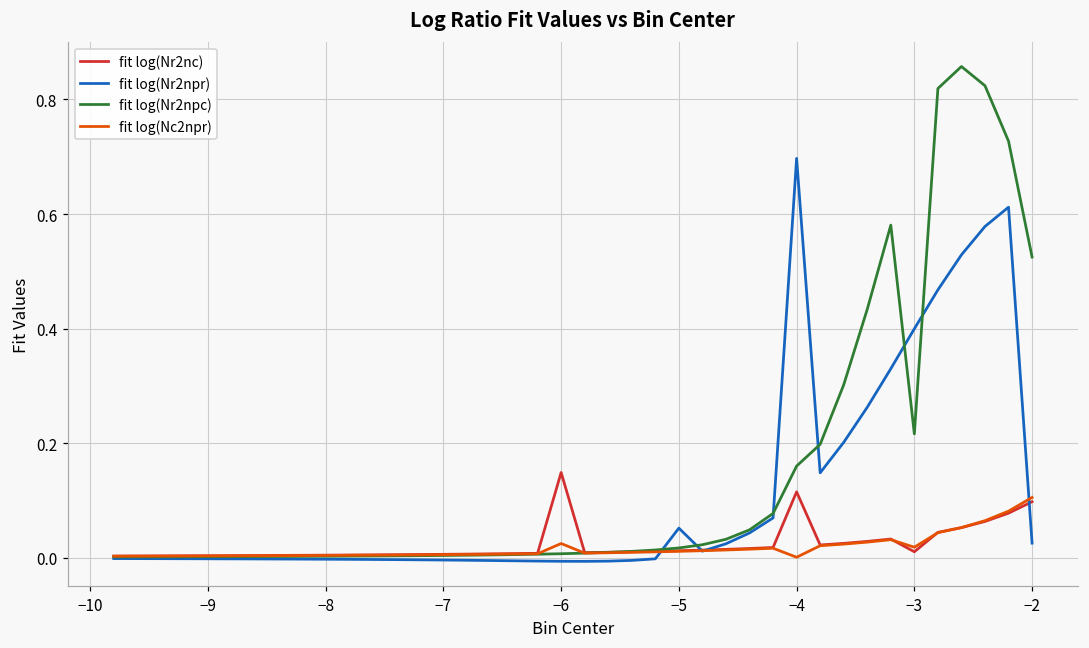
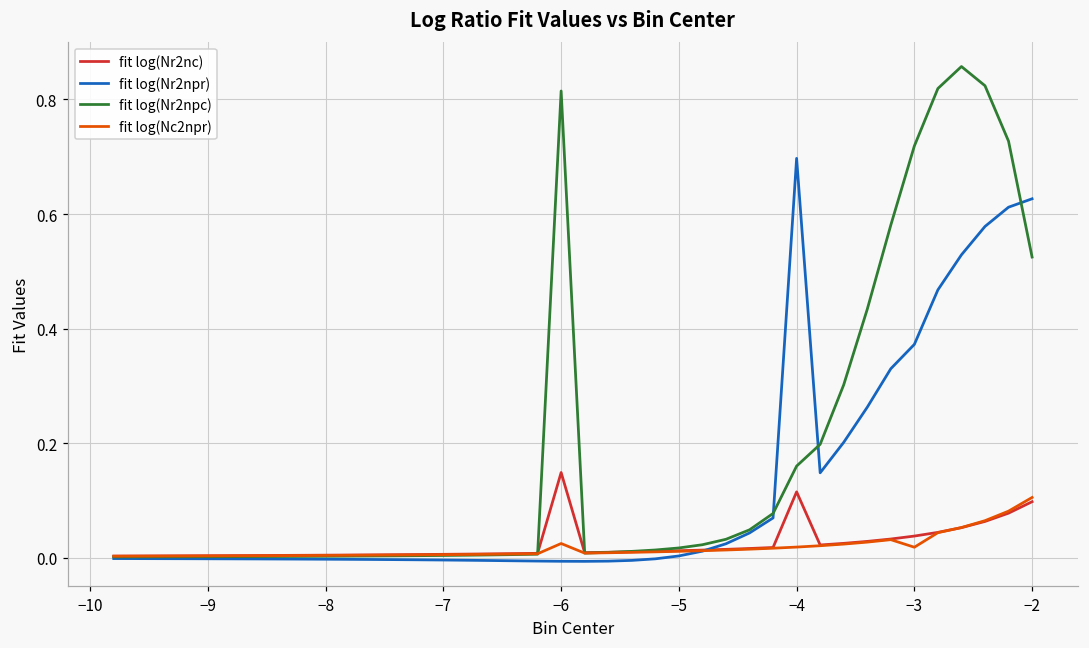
  {
    "fit log(Nr2nc)": {
      "−6": 0.15,
      "−4": 0.12,
-     "−3": 0.01,
+     "−3": 0.04,
      "−2": 0.10
    },
    "fit log(Nr2npr)": {
      "−8": 0.00,
      "−7": 0.00,
      "−6": -0.01,
-     "−5": 0.05,
+     "−5": 0.00,
      "−4": 0.70,
-     "−3": 0.40,
-     "−2": 0.03
+     "−3": 0.37,
+     "−2": 0.63
    },
    "fit log(Nr2npc)": {
-     "−6": 0.01,
+     "−6": 0.81,
      "−5": 0.02,
      "−4": 0.16,
-     "−3": 0.22,
+     "−3": 0.72,
      "−2": 0.52
    },
    "fit log(Nc2npr)": {
      "−6": 0.02,
-     "−4": 0.00,
+     "−4": 0.02,
      "−3": 0.02,
      "−2": 0.11
    }
  }
